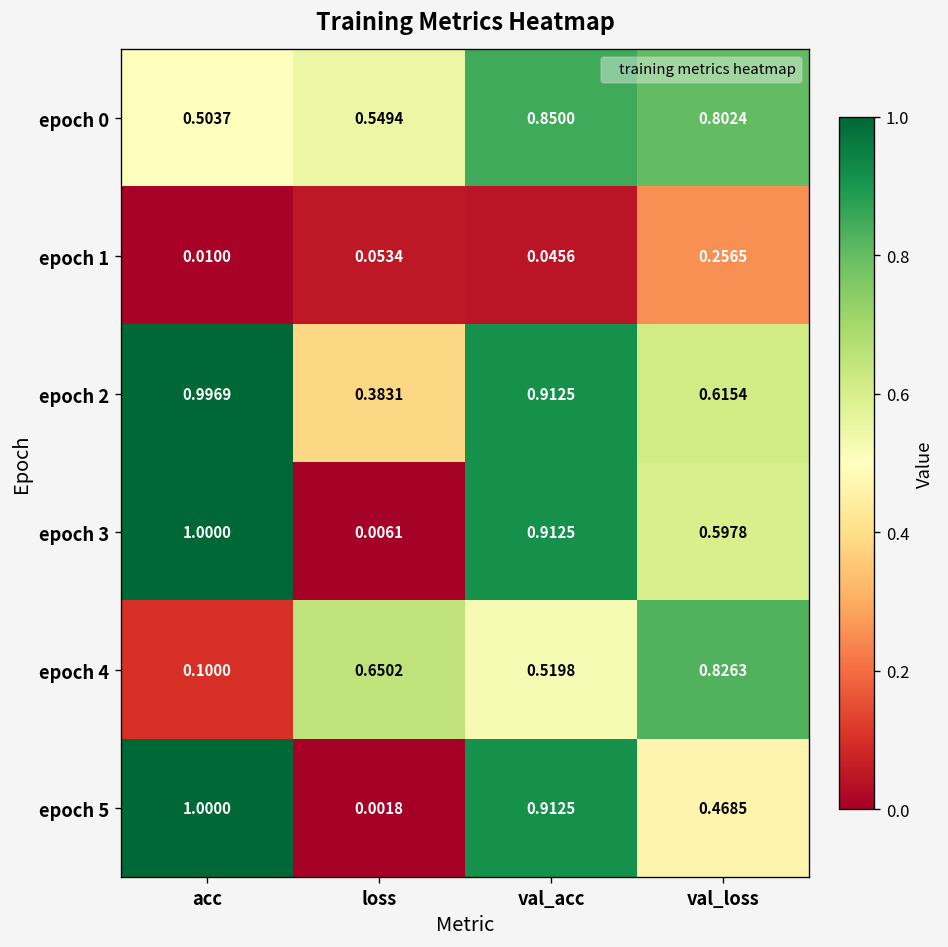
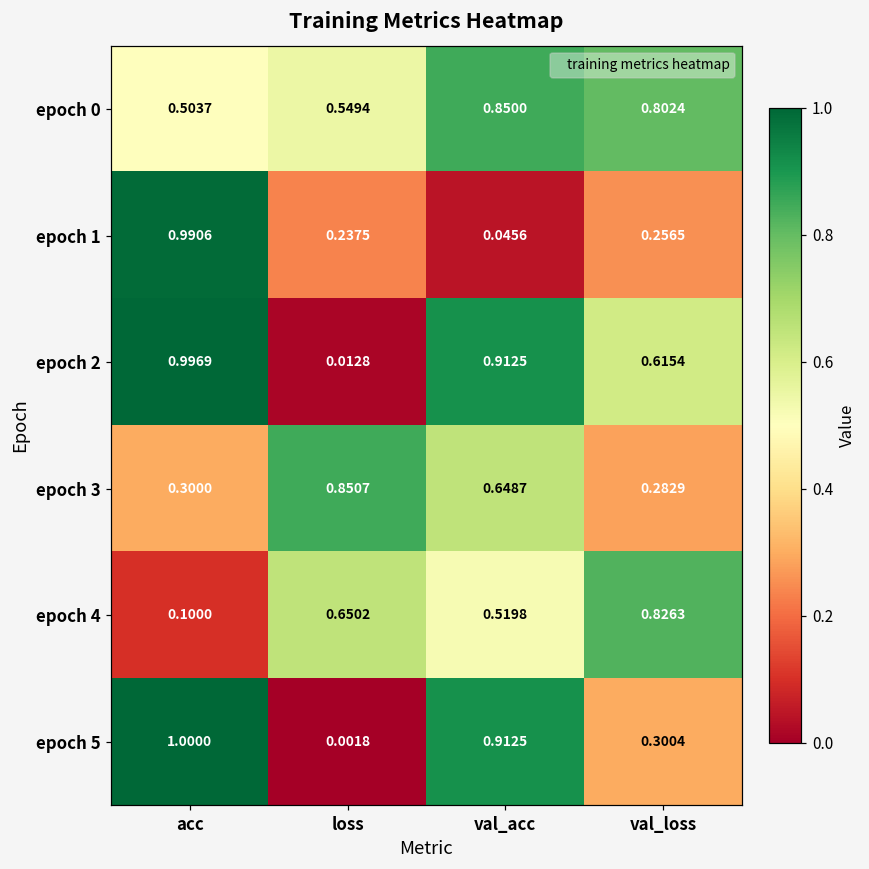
  {
    "epoch 0": {
      "acc": 0.5037,
      "loss": 0.5494,
      "val_acc": 0.8500,
      "val_loss": 0.8024
    },
    "epoch 1": {
-     "acc": 0.0100,
-     "loss": 0.0534,
+     "acc": 0.9906,
+     "loss": 0.2375,
      "val_acc": 0.0456,
      "val_loss": 0.2565
    },
    "epoch 2": {
      "acc": 0.9969,
-     "loss": 0.3831,
+     "loss": 0.0128,
      "val_acc": 0.9125,
      "val_loss": 0.6154
    },
    "epoch 3": {
-     "acc": 1.0000,
-     "loss": 0.0061,
-     "val_acc": 0.9125,
-     "val_loss": 0.5978
+     "acc": 0.3000,
+     "loss": 0.8507,
+     "val_acc": 0.6487,
+     "val_loss": 0.2829
    },
    "epoch 4": {
      "acc": 0.1000,
      "loss": 0.6502,
      "val_acc": 0.5198,
      "val_loss": 0.8263
    },
    "epoch 5": {
      "acc": 1.0000,
      "loss": 0.0018,
      "val_acc": 0.9125,
-     "val_loss": 0.4685
+     "val_loss": 0.3004
    }
  }
